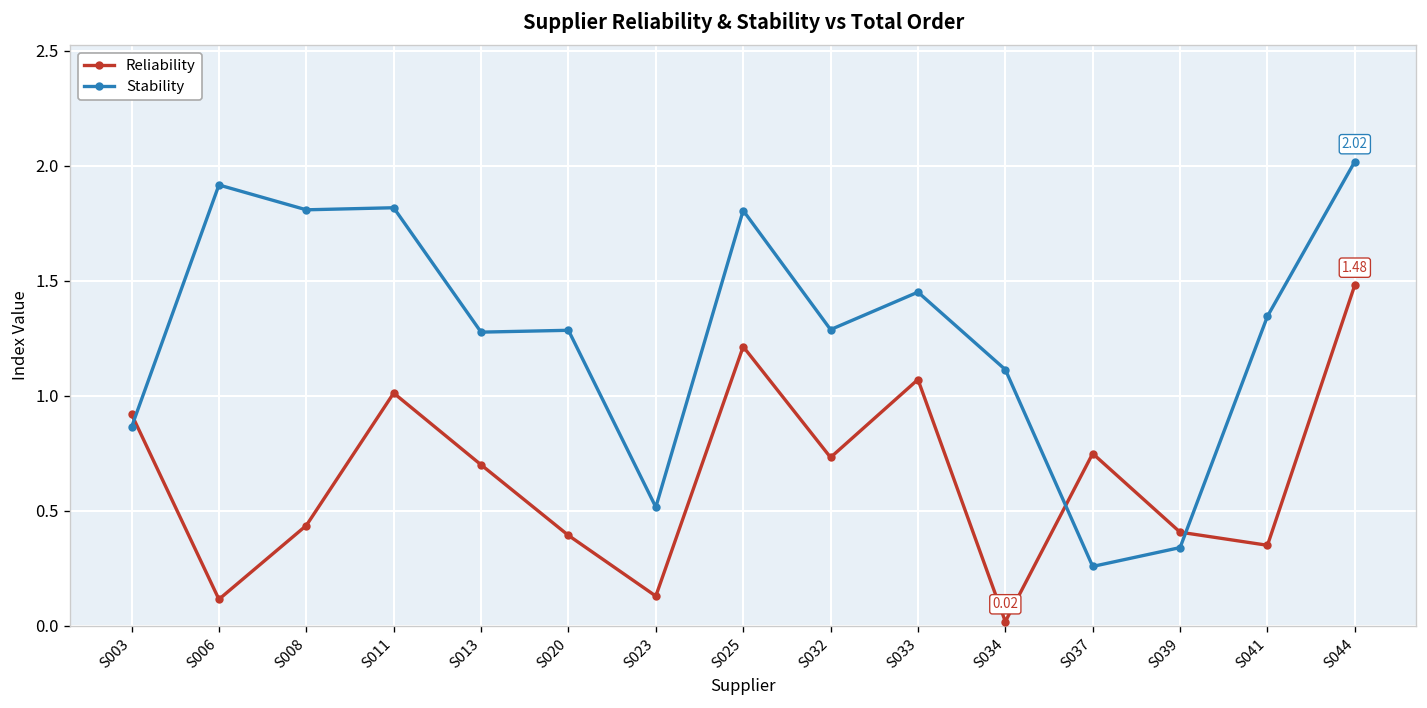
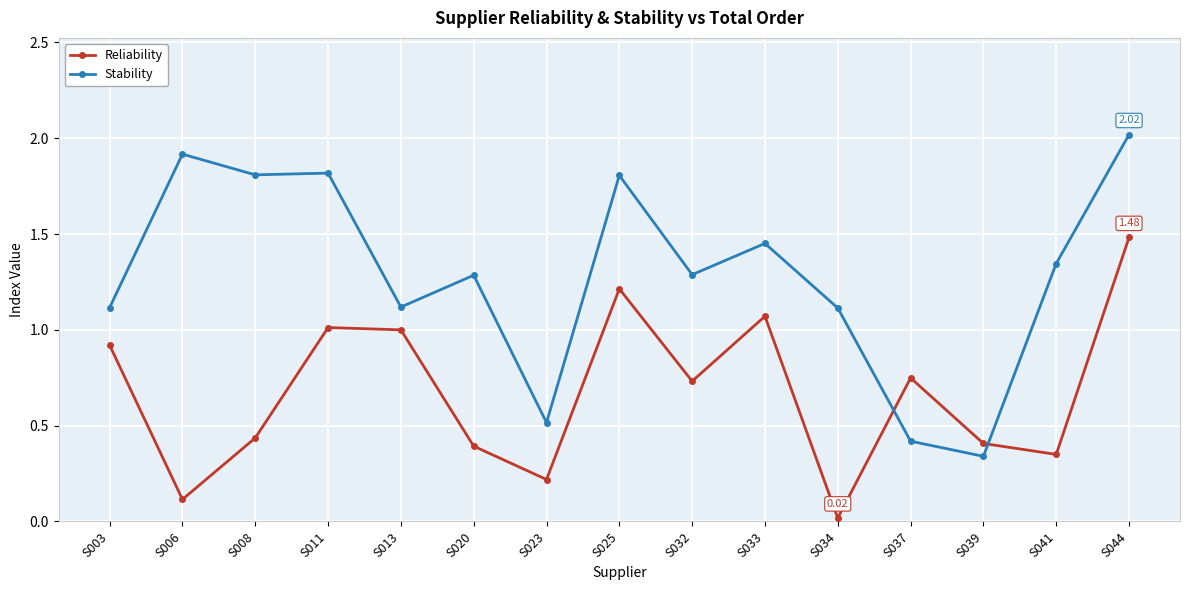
  {
    "Reliability": {
      "S003": 0.92,
      "S006": 0.12,
      "S008": 0.44,
      "S011": 1.01,
-     "S013": 0.7,
+     "S013": 1.0,
      "S020": 0.39,
-     "S023": 0.13,
+     "S023": 0.22,
      "S025": 1.21,
      "S032": 0.73,
      "S033": 1.07,
      "S037": 0.75,
      "S039": 0.41,
      "S041": 0.35
    },
    "Stability": {
-     "S003": 0.86,
+     "S003": 1.12,
      "S006": 1.92,
      "S008": 1.81,
      "S011": 1.82,
-     "S013": 1.28,
+     "S013": 1.12,
      "S020": 1.29,
      "S023": 0.52,
      "S025": 1.81,
      "S032": 1.29,
      "S033": 1.45,
      "S034": 1.11,
-     "S037": 0.26,
+     "S037": 0.42,
      "S039": 0.34,
      "S041": 1.35
    }
  }
